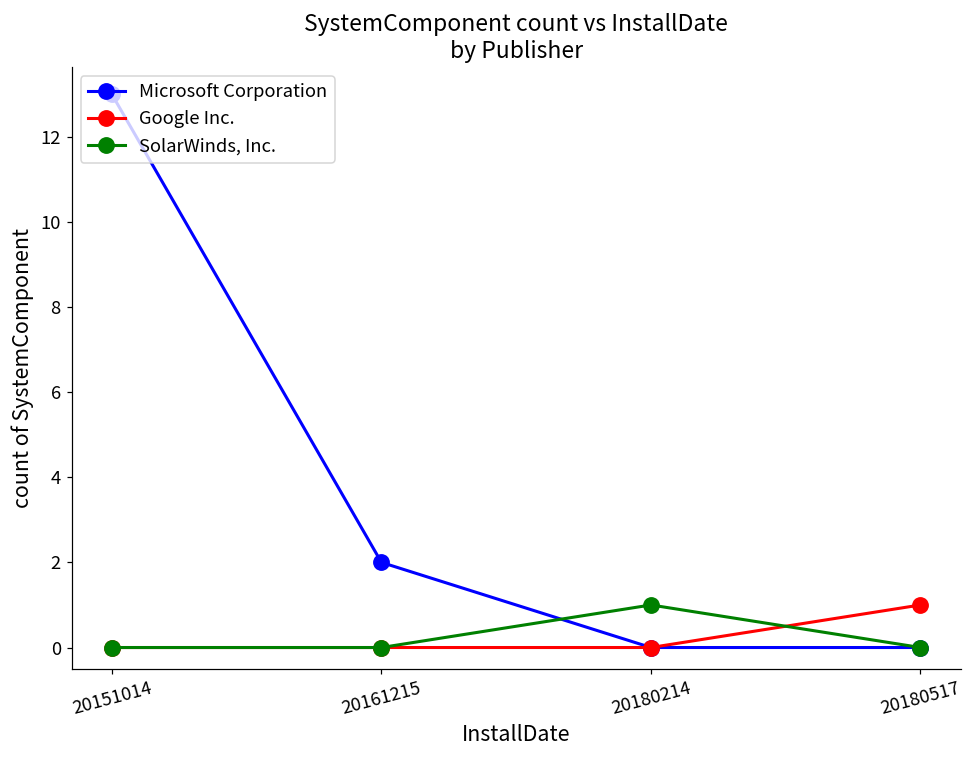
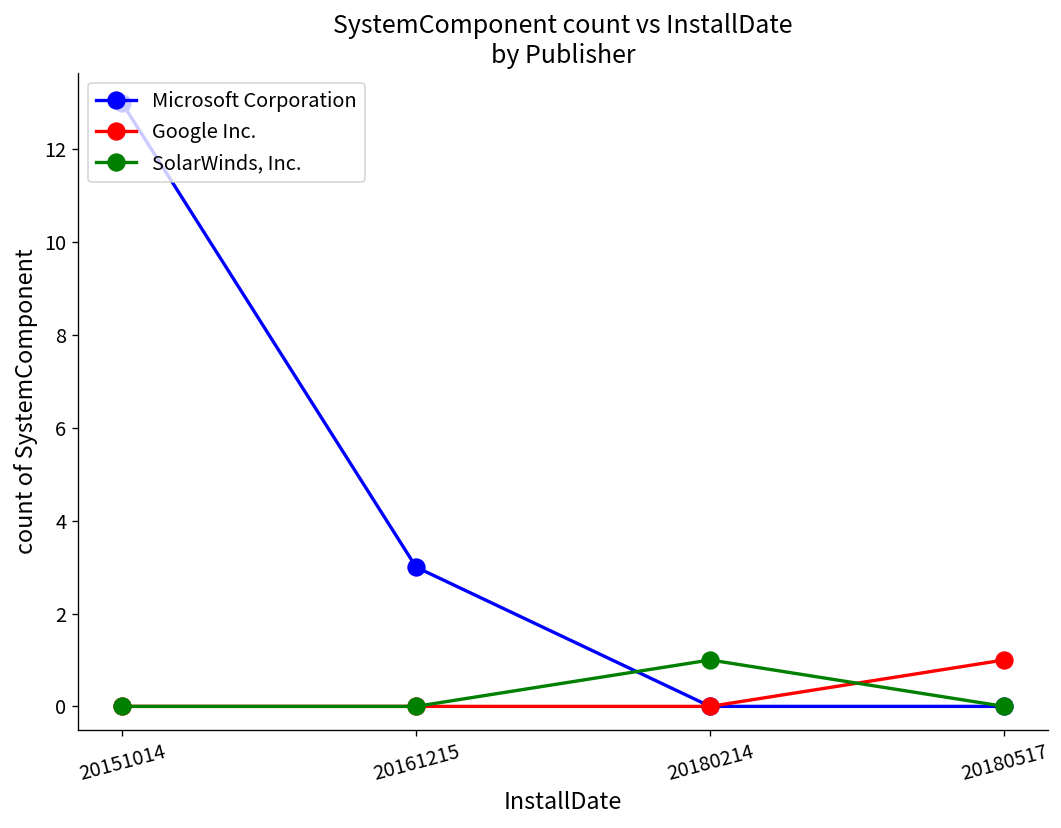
  {
    "Microsoft Corporation": {
-     "20161215": 2
+     "20161215": 3
    },
    "Google Inc.": {
      "20180517": 1
    },
    "SolarWinds, Inc.": {
      "20180214": 1
    }
  }
